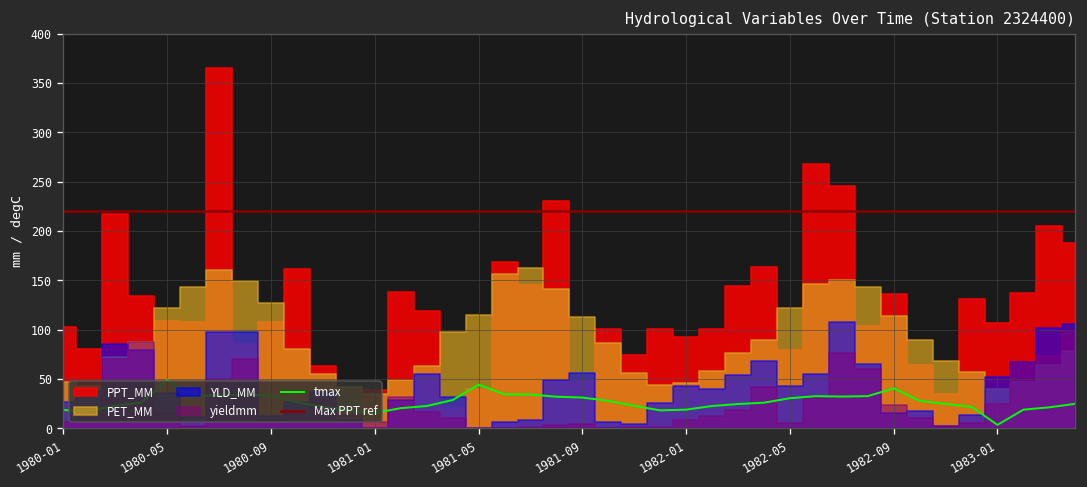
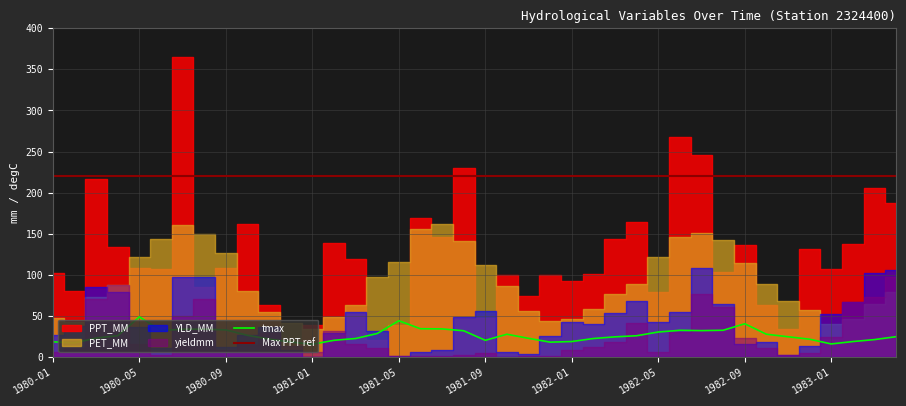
  {
    "tmax": {
      "1980-01": 20,
      "1980-05": 50,
      "1981-05": 40,
-     "1981-09": 30,
+     "1981-09": 20,
      "1982-01": 20,
      "1982-05": 30,
      "1982-09": 40,
-     "1983-01": 0
+     "1983-01": 20
    }
  }
